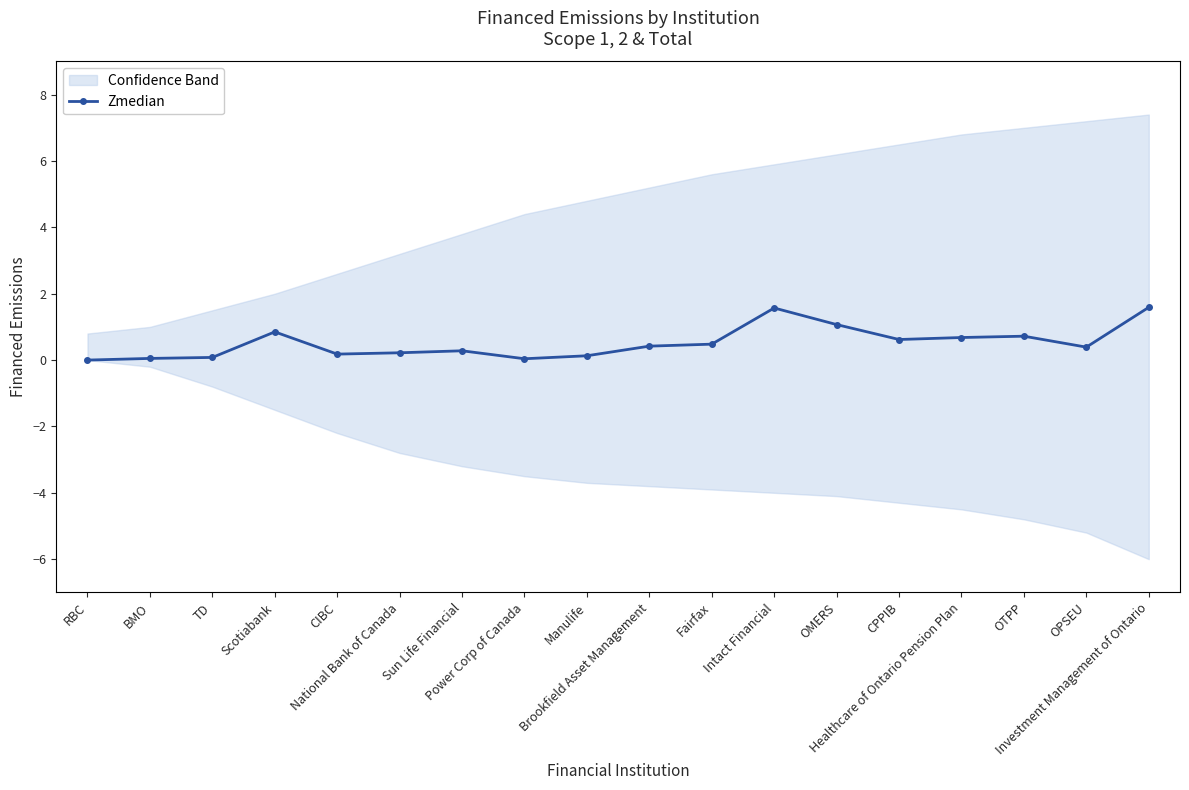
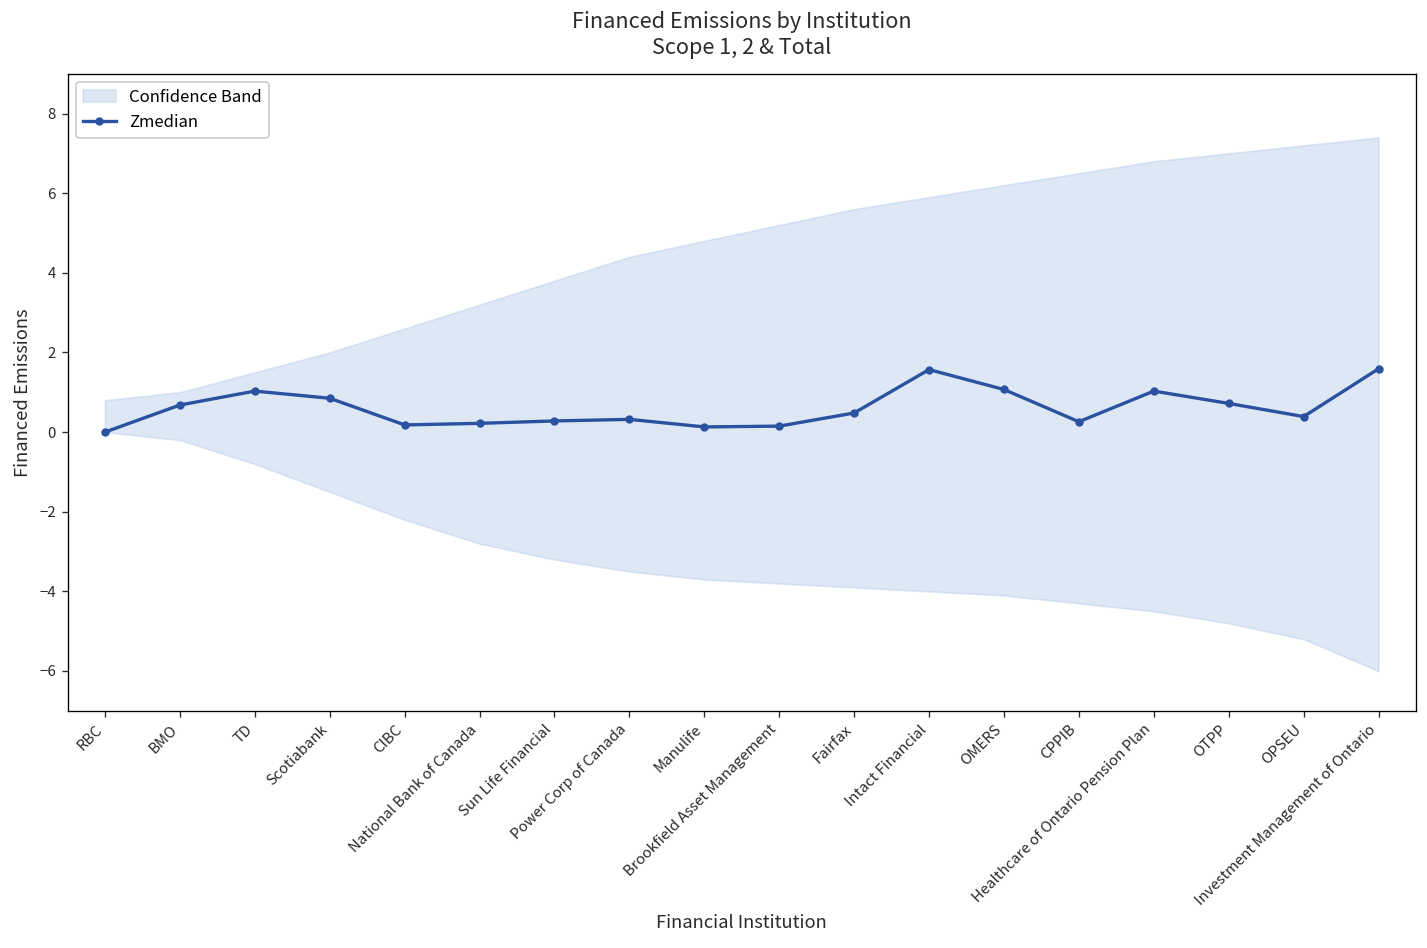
  {
    "Zmedian": {
      "RBC": 0.0,
-     "BMO": 0.1,
-     "TD": 0.1,
+     "BMO": 0.7,
+     "TD": 1.0,
      "Scotiabank": 0.9,
      "CIBC": 0.2,
      "National Bank of Canada": 0.2,
      "Sun Life Financial": 0.3,
-     "Power Corp of Canada": 0.0,
+     "Power Corp of Canada": 0.3,
      "Manulife": 0.1,
-     "Brookfield Asset Management": 0.4,
+     "Brookfield Asset Management": 0.2,
      "Fairfax": 0.5,
      "Intact Financial": 1.6,
      "OMERS": 1.1,
-     "CPPIB": 0.6,
-     "Healthcare of Ontario Pension Plan": 0.7,
+     "CPPIB": 0.3,
+     "Healthcare of Ontario Pension Plan": 1.0,
      "OTPP": 0.7,
      "OPSEU": 0.4,
      "Investment Management of Ontario": 1.6
    }
  }
